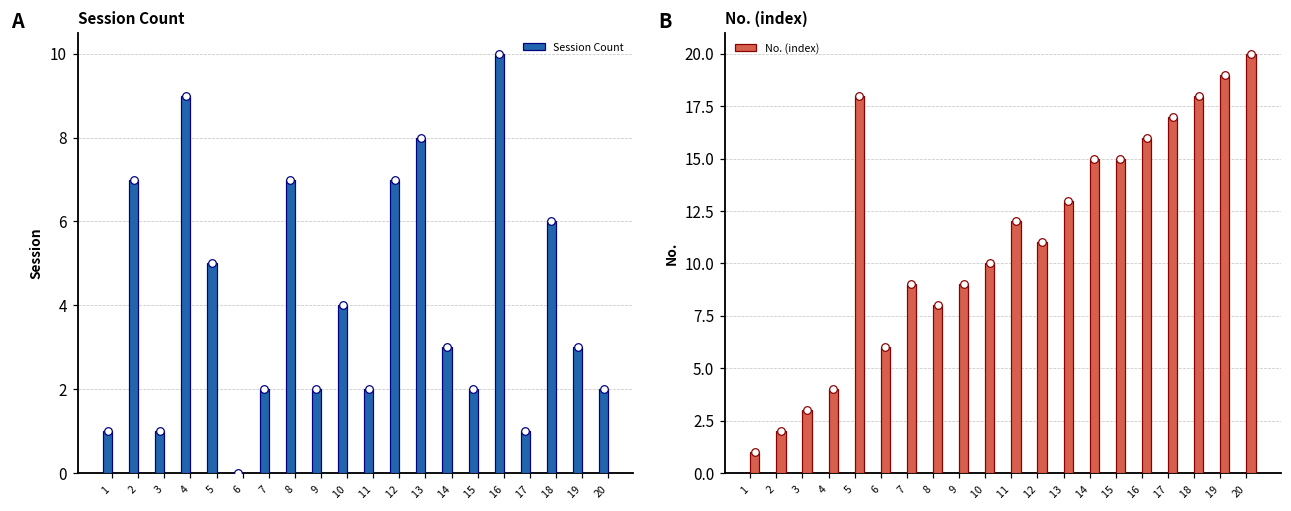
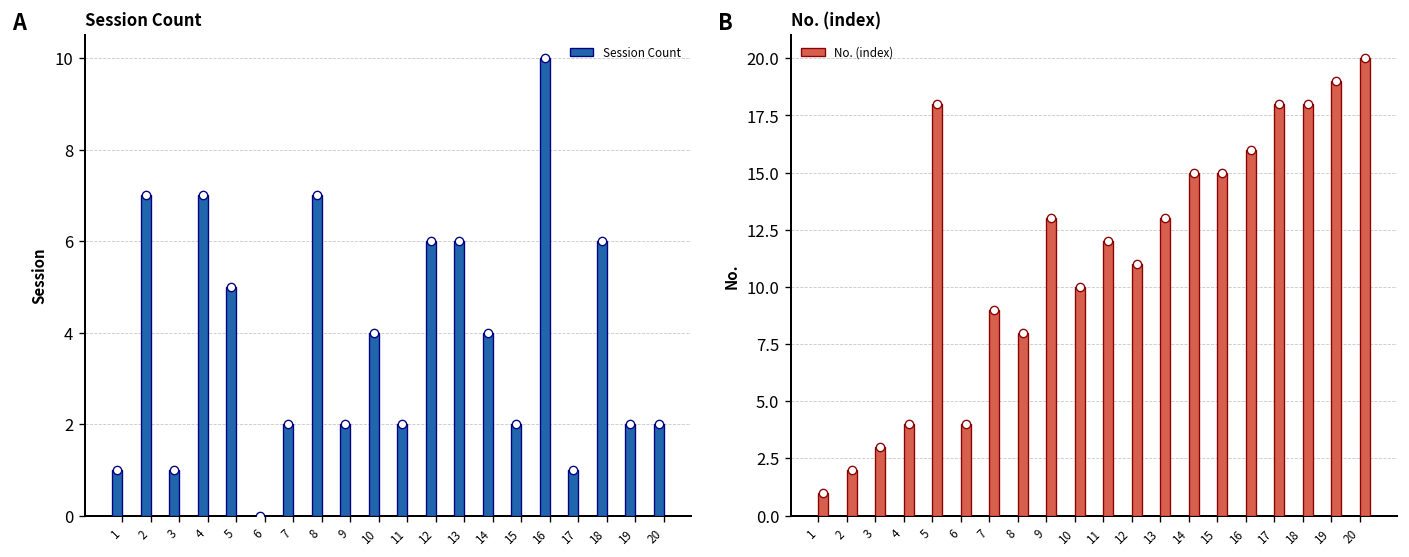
  {
    "Session Count": {
      "Session Count": {
        "1": 1,
        "2": 7,
        "3": 1,
-       "4": 9,
+       "4": 7,
        "5": 5,
        "6": 0,
        "7": 2,
        "8": 7,
        "9": 2,
        "10": 4,
        "11": 2,
-       "12": 7,
-       "13": 8,
-       "14": 3,
+       "12": 6,
+       "13": 6,
+       "14": 4,
        "15": 2,
        "16": 10,
        "17": 1,
        "18": 6,
-       "19": 3,
+       "19": 2,
        "20": 2
      }
    },
    "No. (index)": {
      "No. (index)": {
        "1": 1,
        "2": 2,
        "3": 3,
        "4": 4,
        "5": 18,
-       "6": 6,
+       "6": 4,
        "7": 9,
        "8": 8,
-       "9": 9,
+       "9": 13,
        "10": 10,
        "11": 12,
        "12": 11,
        "13": 13,
        "14": 15,
        "15": 15,
        "16": 16,
-       "17": 17,
+       "17": 18,
        "18": 18,
        "19": 19,
        "20": 20
      }
    }
  }
